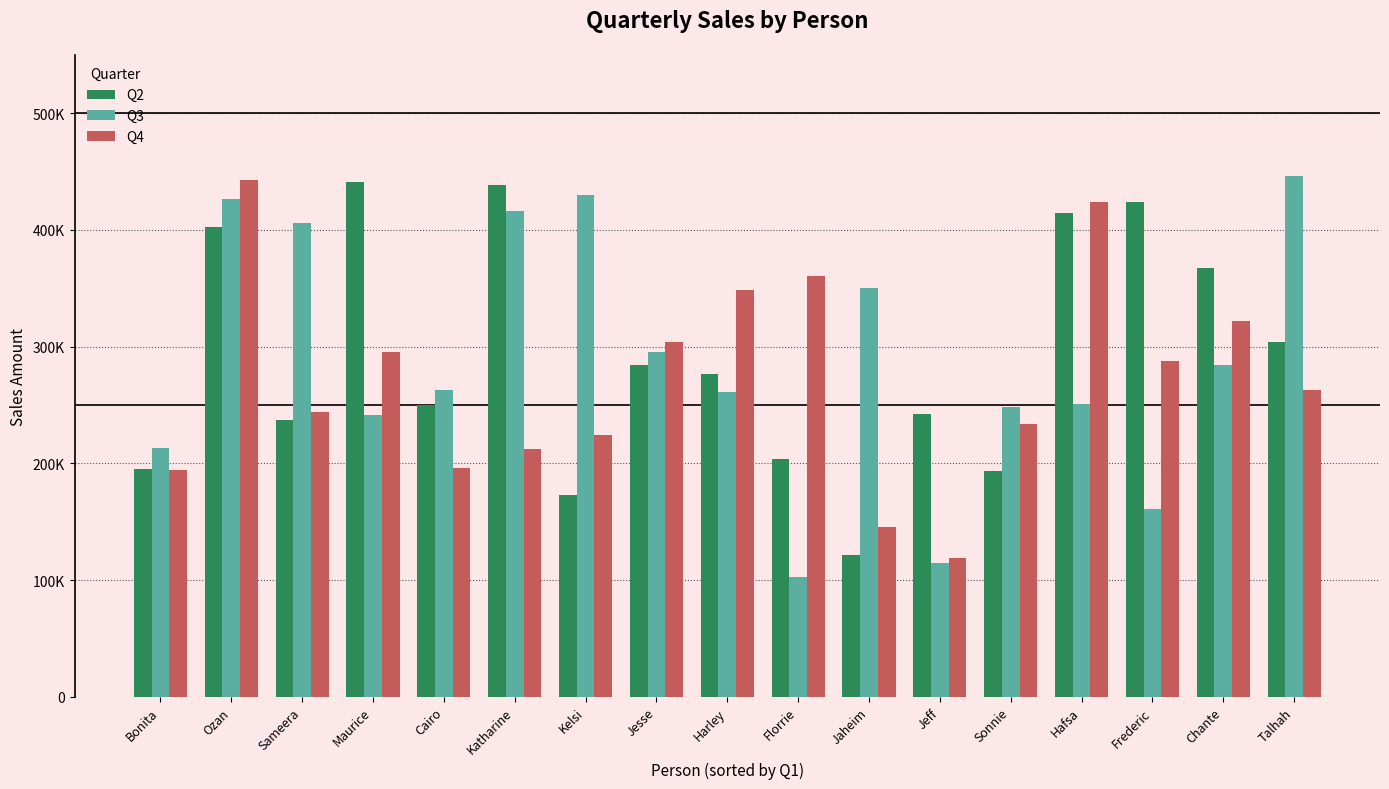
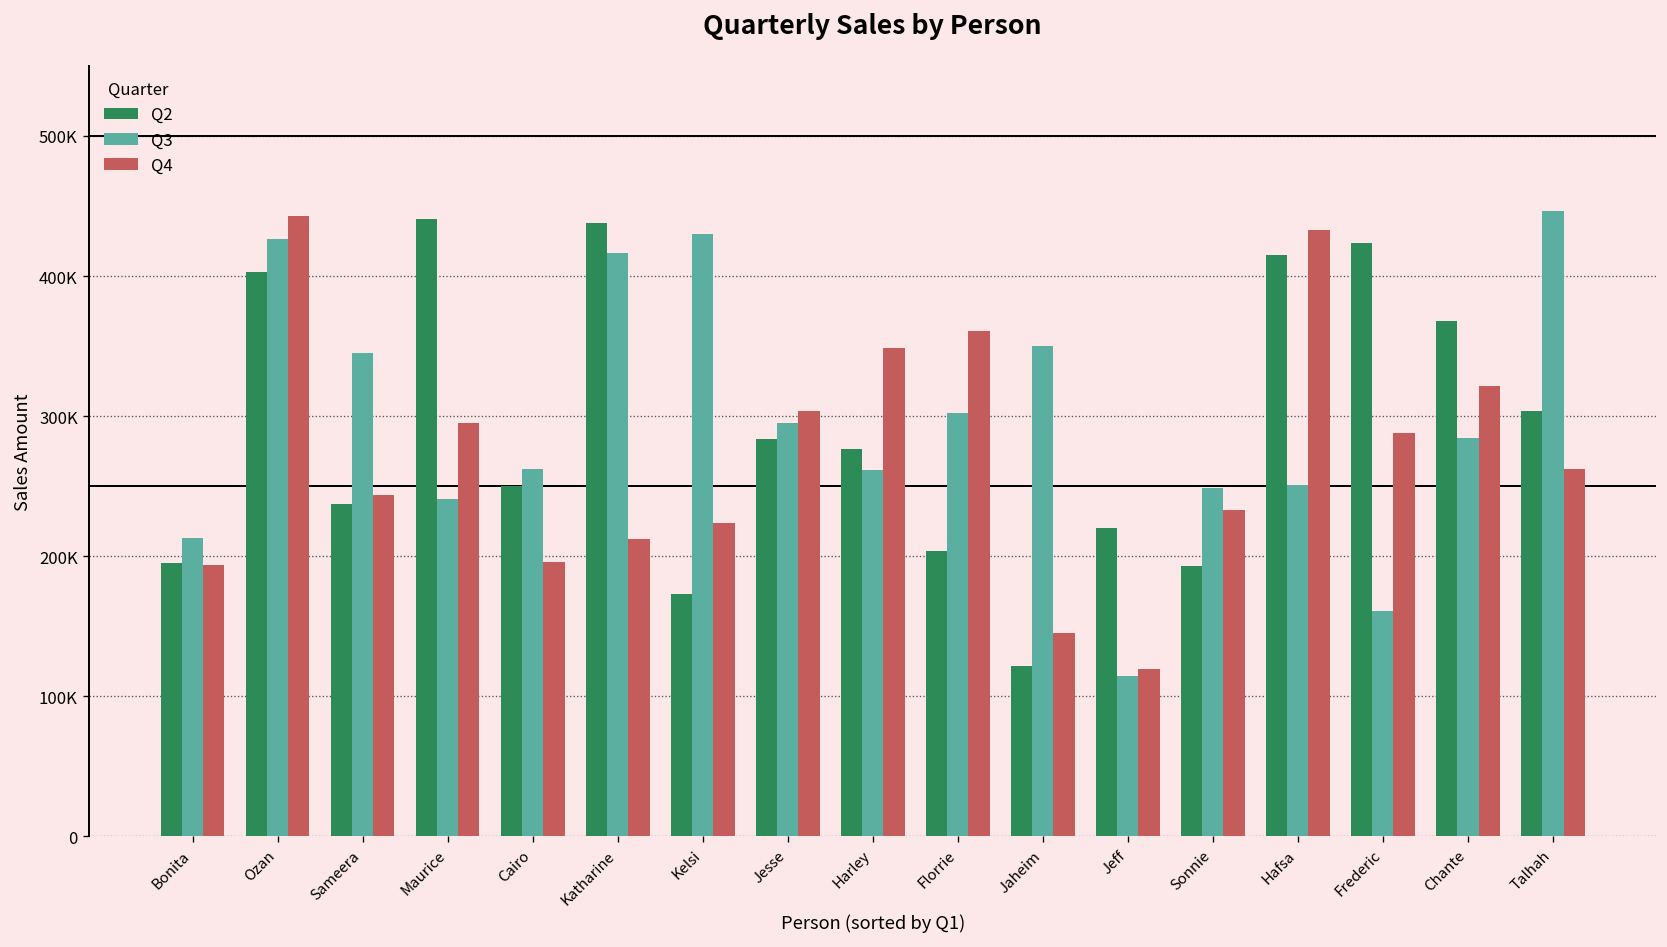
  {
    "Q2": {
      "Bonita": 195000,
      "Ozan": 403000,
      "Sameera": 237000,
      "Maurice": 441000,
      "Cairo": 250000,
      "Katharine": 438000,
      "Kelsi": 173000,
      "Jesse": 284000,
      "Harley": 277000,
      "Florrie": 204000,
      "Jaheim": 121000,
-     "Jeff": 243000,
+     "Jeff": 220000,
      "Sonnie": 193000,
      "Hafsa": 415000,
      "Frederic": 424000,
      "Chante": 368000,
      "Talhah": 304000
    },
    "Q3": {
      "Bonita": 213000,
      "Ozan": 426000,
-     "Sameera": 406000,
+     "Sameera": 345000,
      "Maurice": 241000,
      "Cairo": 263000,
      "Katharine": 416000,
      "Kelsi": 430000,
      "Jesse": 295000,
      "Harley": 261000,
-     "Florrie": 103000,
+     "Florrie": 302000,
      "Jaheim": 350000,
      "Jeff": 114000,
      "Sonnie": 249000,
      "Hafsa": 251000,
      "Frederic": 161000,
      "Chante": 284000,
      "Talhah": 446000
    },
    "Q4": {
      "Bonita": 194000,
      "Ozan": 443000,
      "Sameera": 244000,
      "Maurice": 295000,
      "Cairo": 196000,
      "Katharine": 212000,
      "Kelsi": 224000,
      "Jesse": 304000,
      "Harley": 349000,
      "Florrie": 361000,
      "Jaheim": 145000,
      "Jeff": 119000,
      "Sonnie": 233000,
-     "Hafsa": 424000,
+     "Hafsa": 433000,
      "Frederic": 288000,
      "Chante": 322000,
      "Talhah": 262000
    }
  }
